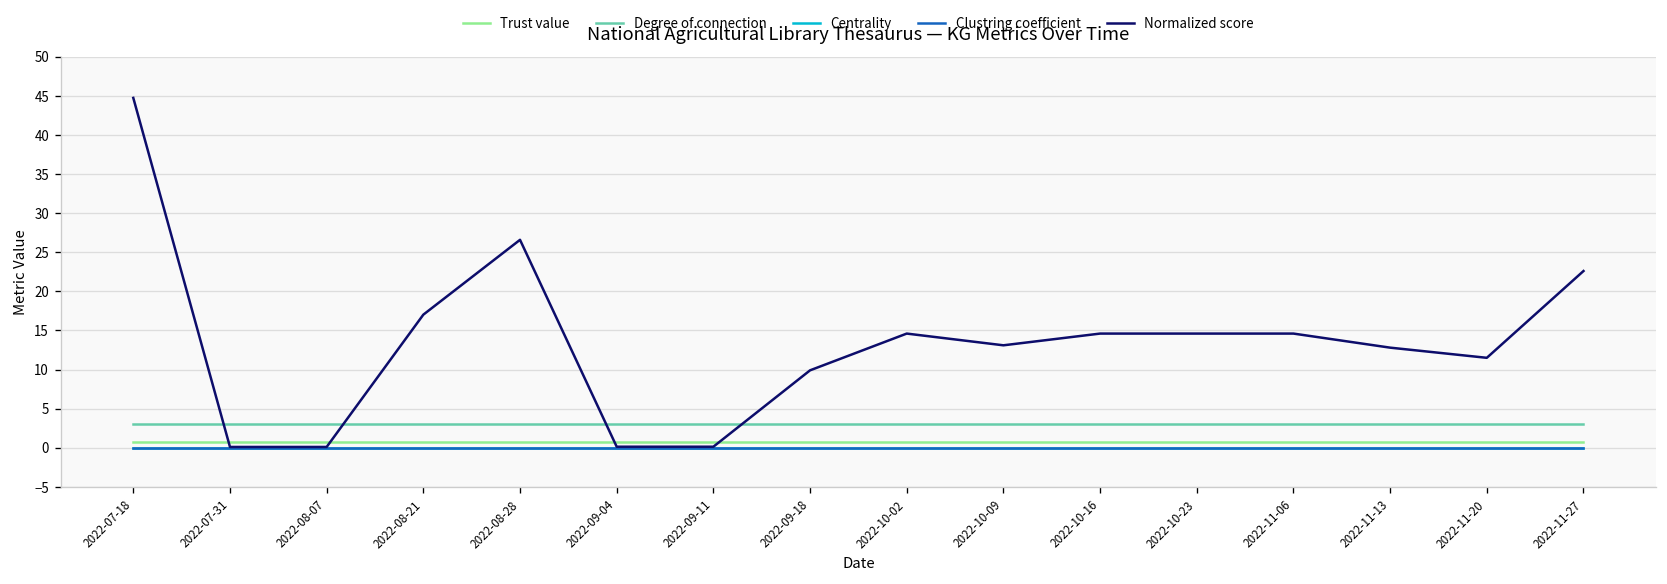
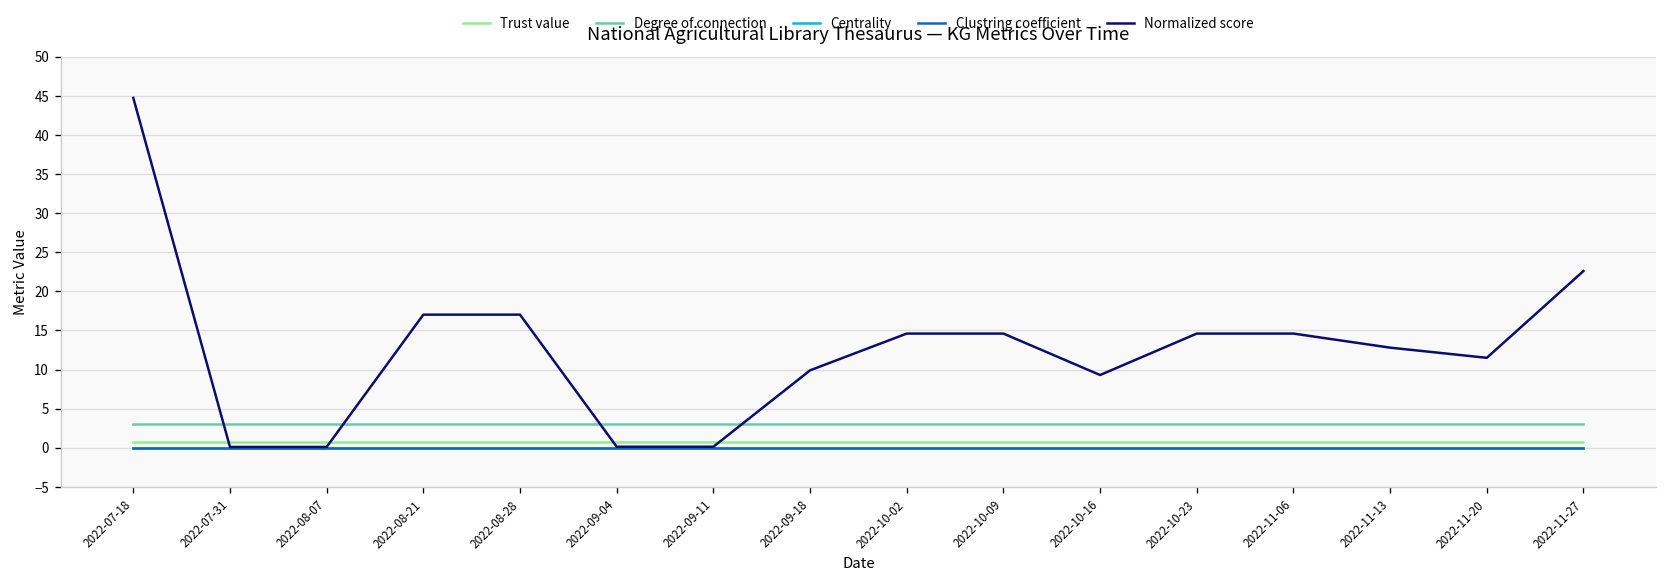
  {
    "Clustring coefficient": {
      "2022-07-18": 0,
      "2022-08-21": 0,
      "2022-08-28": 0,
      "2022-09-18": 0,
      "2022-10-02": 0,
      "2022-10-09": 0,
      "2022-10-16": 0,
      "2022-10-23": 0,
      "2022-11-06": 0,
      "2022-11-13": 0,
      "2022-11-20": 0,
      "2022-11-27": 0
    },
    "Normalized score": {
      "2022-07-18": 45,
      "2022-08-21": 17,
-     "2022-08-28": 27,
+     "2022-08-28": 17,
      "2022-09-18": 10,
      "2022-10-02": 15,
-     "2022-10-09": 13,
-     "2022-10-16": 15,
+     "2022-10-09": 15,
+     "2022-10-16": 9,
      "2022-10-23": 15,
      "2022-11-06": 15,
      "2022-11-13": 13,
      "2022-11-20": 12,
      "2022-11-27": 23
    }
  }
